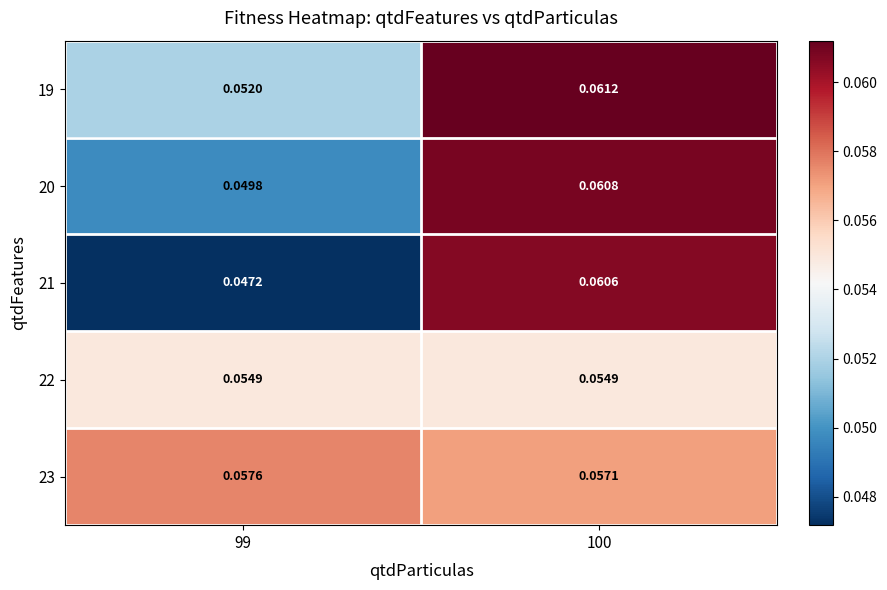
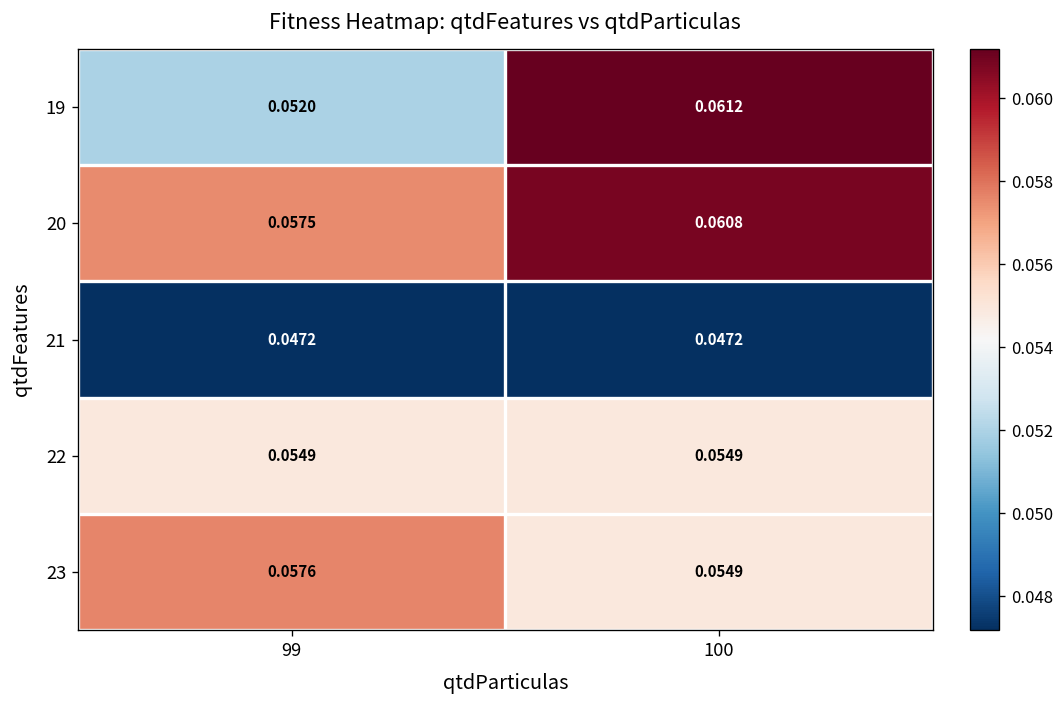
  {
    "19": {
      "99": 0.0520,
      "100": 0.0612
    },
    "20": {
-     "99": 0.0498,
+     "99": 0.0575,
      "100": 0.0608
    },
    "21": {
      "99": 0.0472,
-     "100": 0.0606
+     "100": 0.0472
    },
    "22": {
      "99": 0.0549,
      "100": 0.0549
    },
    "23": {
      "99": 0.0576,
-     "100": 0.0571
+     "100": 0.0549
    }
  }
